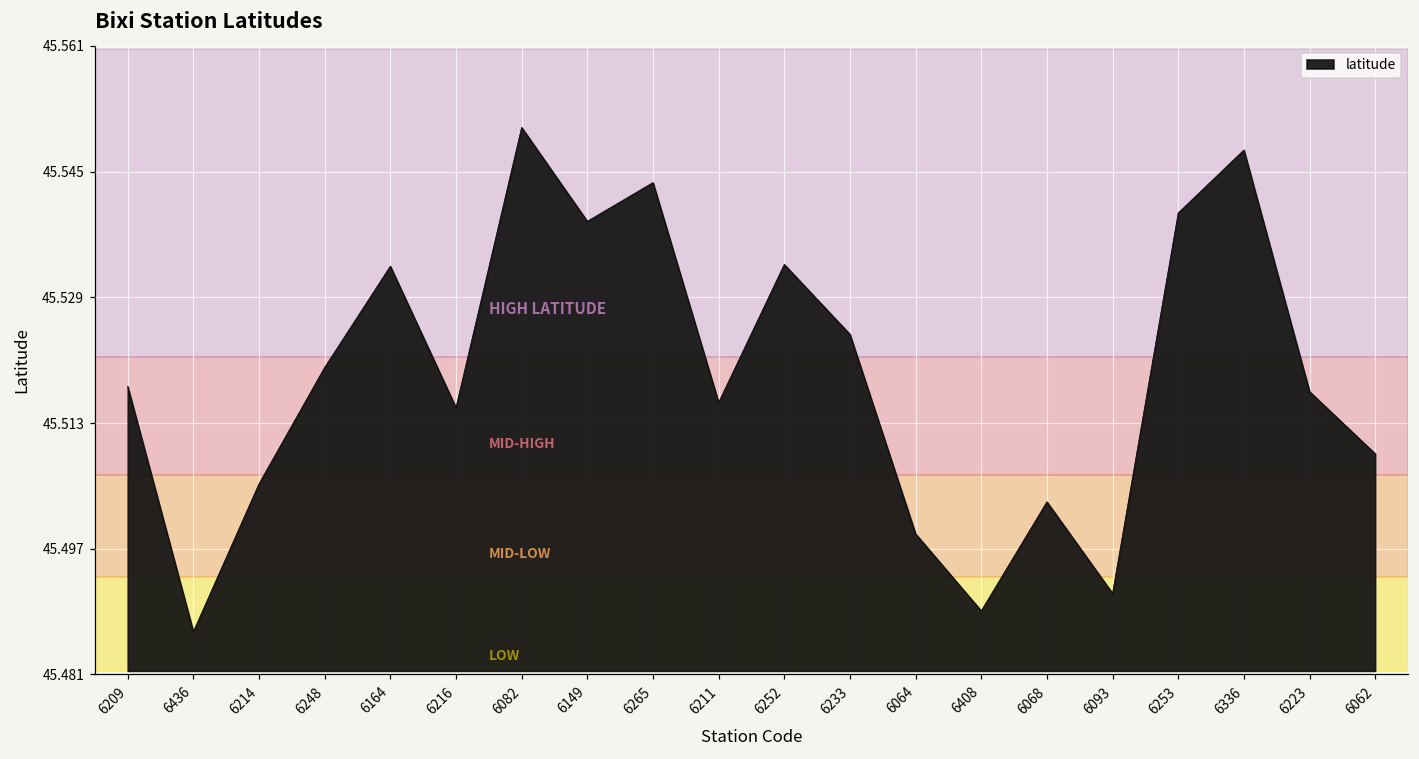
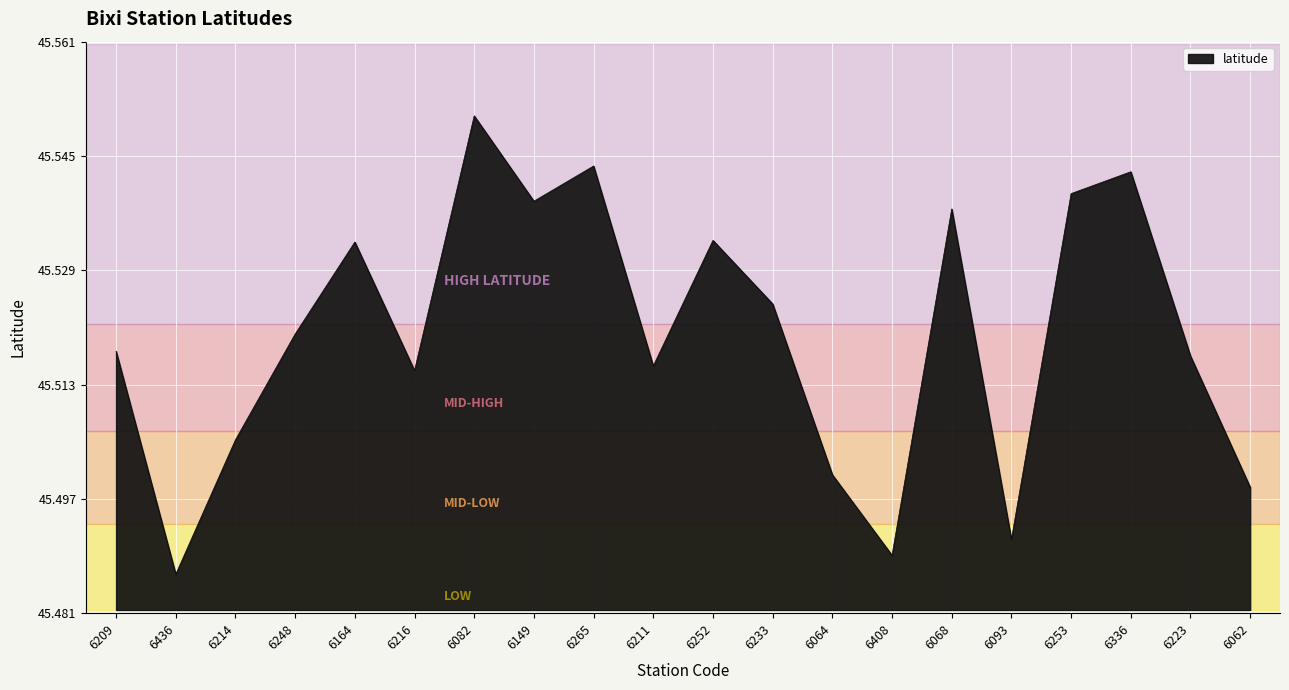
  {
    "6209": 45.518,
    "6436": 45.486,
    "6214": 45.505,
    "6248": 45.520,
    "6164": 45.533,
    "6216": 45.515,
    "6082": 45.551,
    "6149": 45.539,
    "6265": 45.544,
    "6211": 45.516,
    "6252": 45.533,
    "6233": 45.524,
-   "6064": 45.499,
+   "6064": 45.500,
    "6408": 45.489,
-   "6068": 45.503,
+   "6068": 45.538,
    "6093": 45.491,
    "6253": 45.540,
-   "6336": 45.548,
+   "6336": 45.543,
    "6223": 45.517,
-   "6062": 45.509
+   "6062": 45.499
  }
